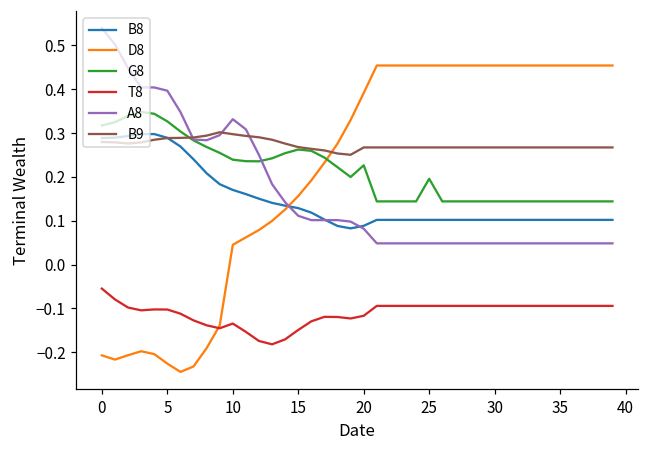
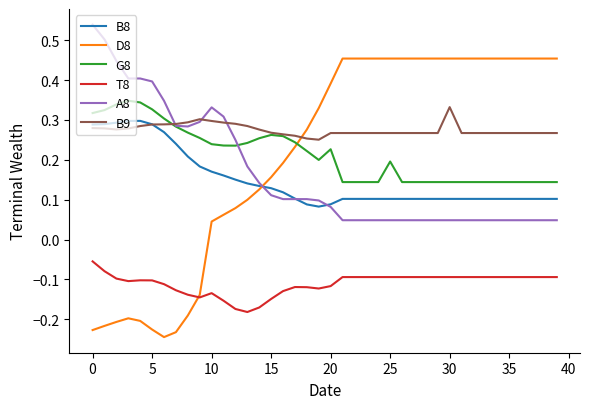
  {
    "B8": {
      "10": 0.17,
      "15": 0.13,
      "20": 0.09,
      "25": 0.10,
      "30": 0.10,
      "35": 0.10
    },
    "D8": {
-     "0": -0.21,
+     "0": -0.23,
      "5": -0.23,
      "10": 0.05,
      "15": 0.16,
      "20": 0.39,
      "25": 0.45,
      "30": 0.45,
      "35": 0.45
    },
    "G8": {
      "5": 0.33,
      "10": 0.24,
      "20": 0.23,
      "25": 0.20,
      "30": 0.14,
      "35": 0.14
    },
    "T8": {
      "0": -0.05,
      "5": -0.10,
      "10": -0.13,
      "15": -0.15,
      "20": -0.12,
      "25": -0.09,
      "30": -0.09,
      "35": -0.09
    },
    "A8": {
      "5": 0.40,
      "10": 0.33,
      "15": 0.11,
      "20": 0.08,
      "25": 0.05,
      "30": 0.05,
      "35": 0.05
    },
    "B9": {
      "10": 0.30,
      "20": 0.27,
      "25": 0.27,
-     "30": 0.27,
+     "30": 0.33,
      "35": 0.27
    }
  }
